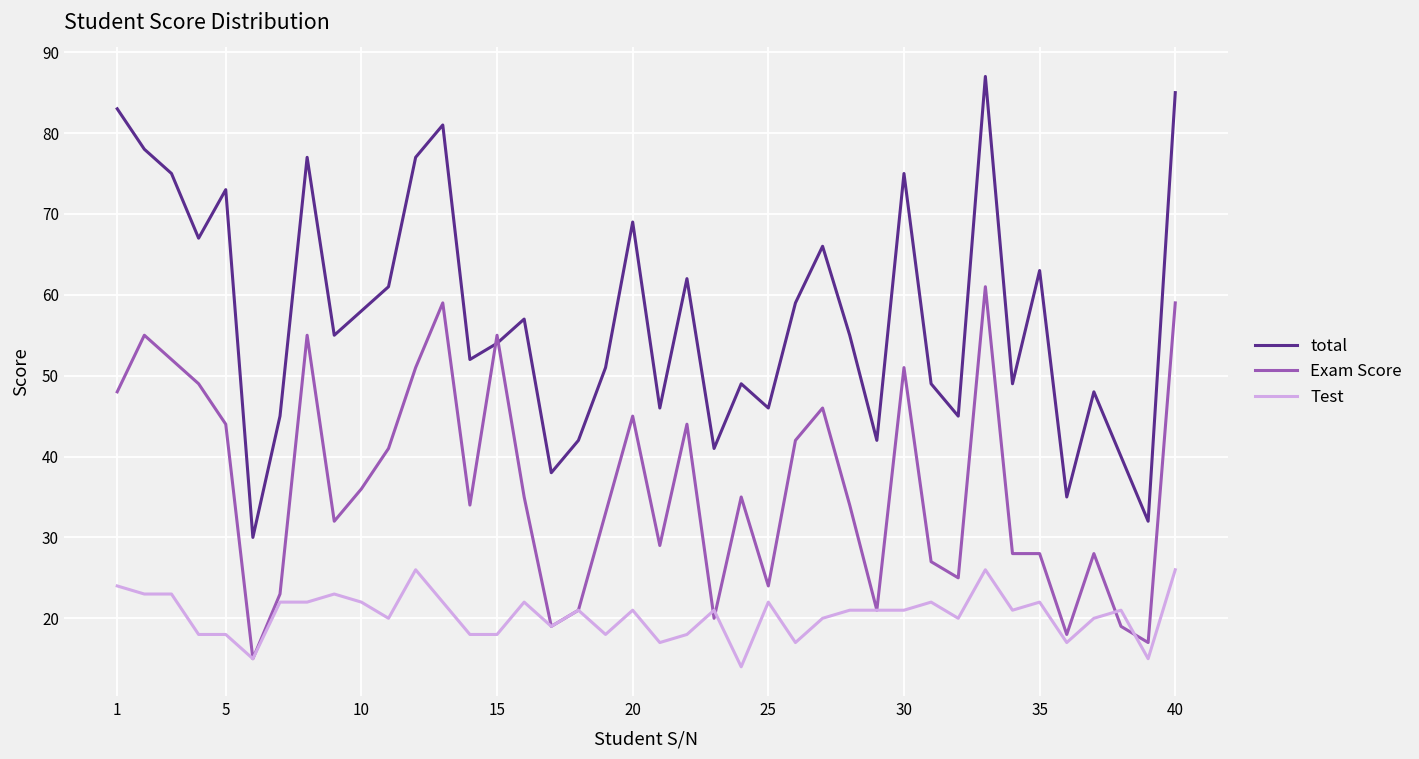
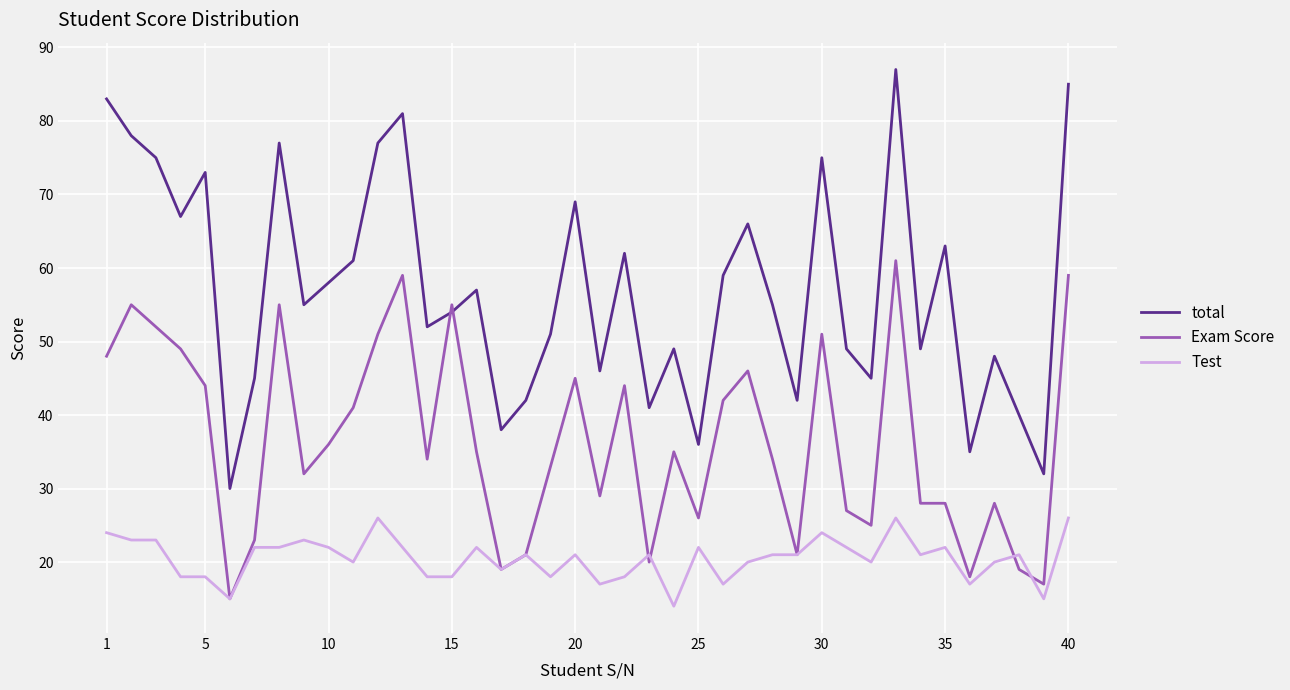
  {
    "total": {
      "1": 83,
      "5": 73,
      "10": 58,
      "15": 54,
      "20": 69,
-     "25": 46,
+     "25": 36,
      "30": 75,
      "35": 63,
      "40": 85
    },
    "Exam Score": {
      "1": 48,
      "5": 44,
      "10": 36,
      "15": 55,
      "20": 45,
-     "25": 24,
+     "25": 26,
      "30": 51,
      "35": 28,
      "40": 59
    },
    "Test": {
      "1": 24,
      "5": 18,
      "10": 22,
      "15": 18,
      "20": 21,
      "25": 22,
-     "30": 21,
+     "30": 24,
      "35": 22,
      "40": 26
    }
  }
